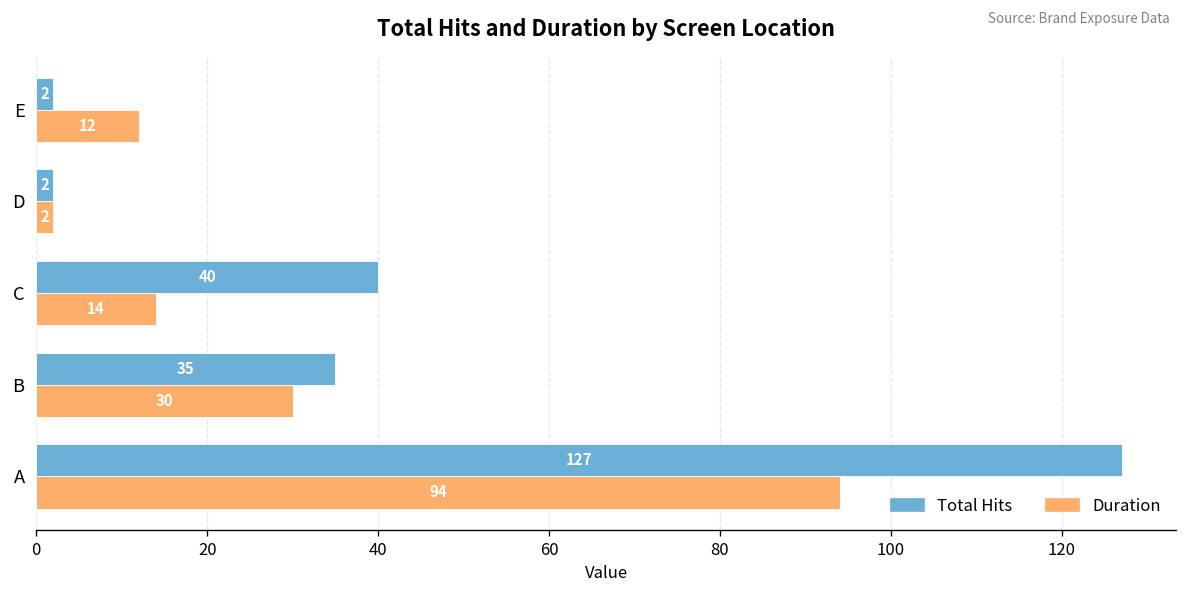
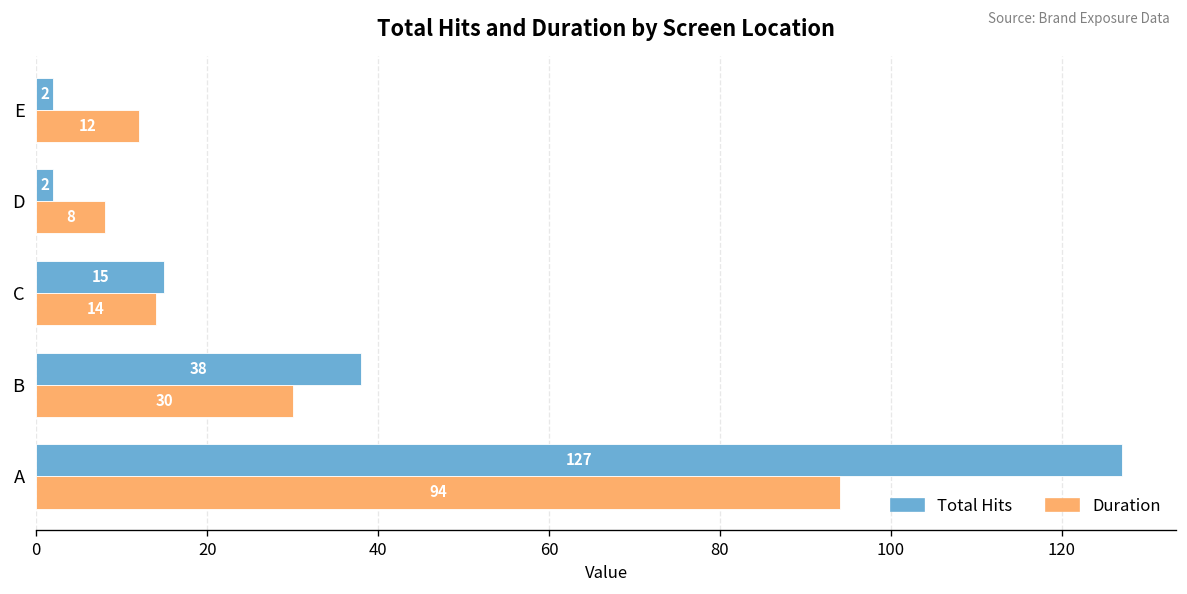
  {
    "Total Hits": {
      "E": 2,
      "D": 2,
-     "C": 40,
-     "B": 35,
+     "C": 15,
+     "B": 38,
      "A": 127
    },
    "Duration": {
      "E": 12,
-     "D": 2,
+     "D": 8,
      "C": 14,
      "B": 30,
      "A": 94
    }
  }
